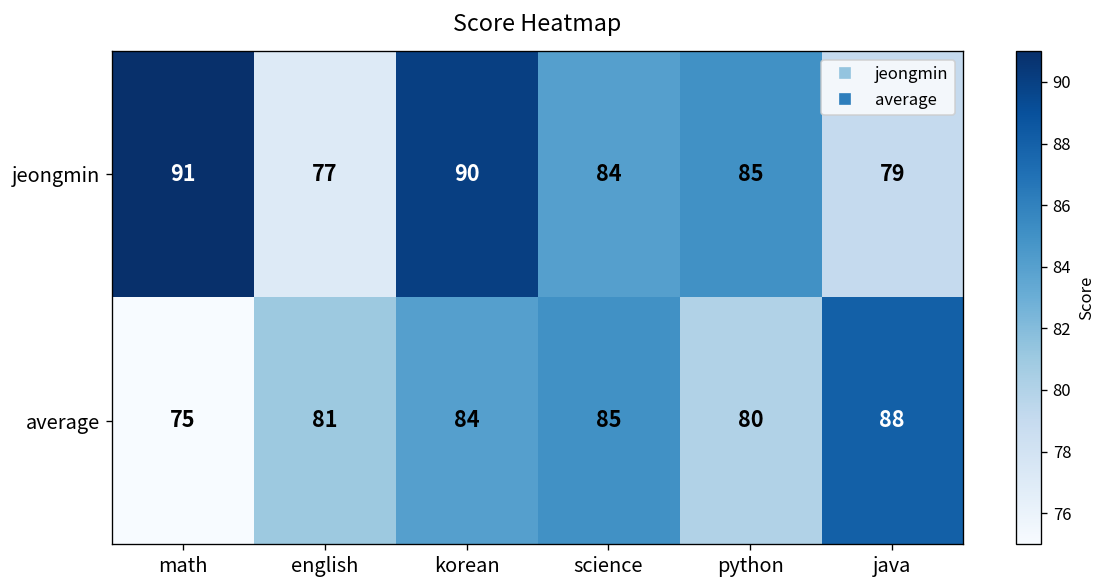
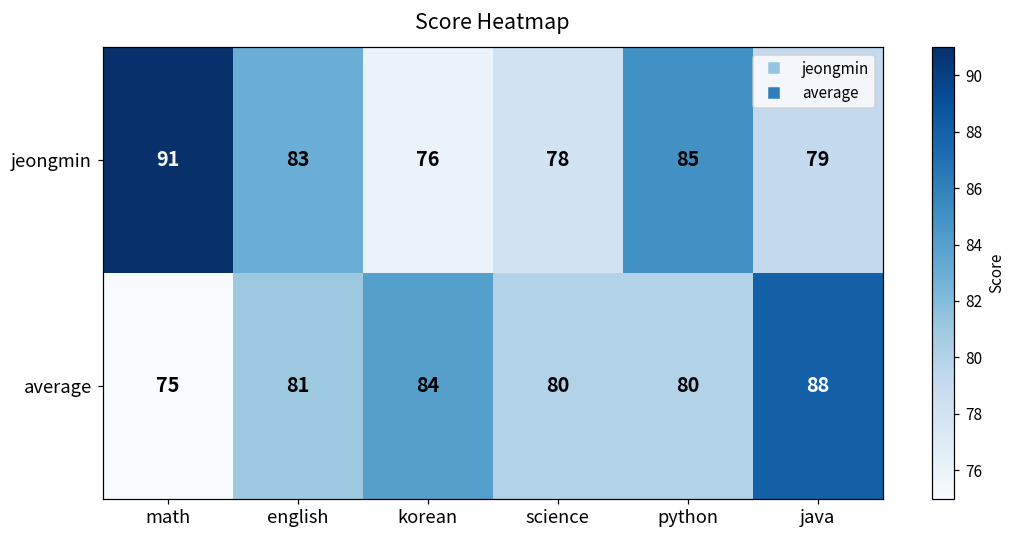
  {
    "jeongmin": {
      "math": 91,
-     "english": 77,
-     "korean": 90,
-     "science": 84,
+     "english": 83,
+     "korean": 76,
+     "science": 78,
      "python": 85,
      "java": 79
    },
    "average": {
      "math": 75,
      "english": 81,
      "korean": 84,
-     "science": 85,
+     "science": 80,
      "python": 80,
      "java": 88
    }
  }
